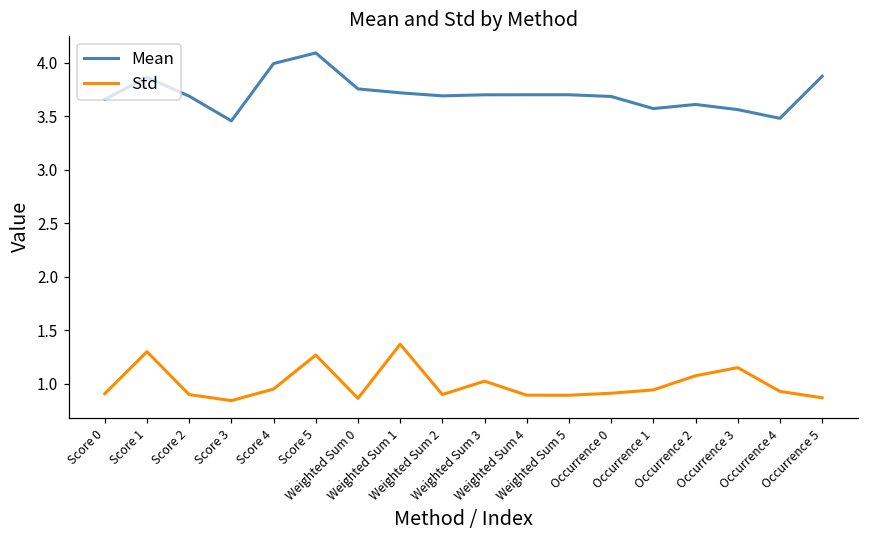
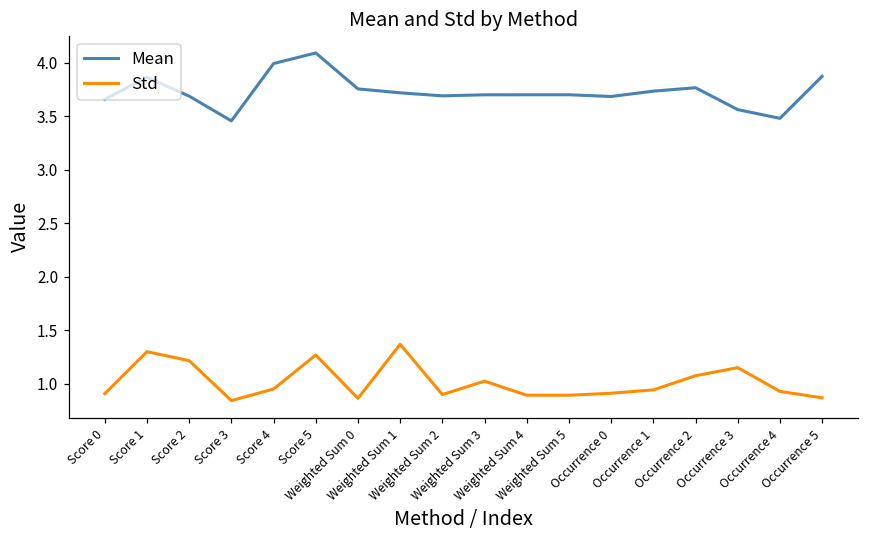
  {
    "Mean": {
      "Score 2": 3.7,
      "Score 3": 3.5,
      "Score 4": 4.0,
      "Score 5": 4.1,
      "Weighted Sum 0": 3.8,
      "Weighted Sum 1": 3.7,
      "Weighted Sum 2": 3.7,
      "Weighted Sum 3": 3.7,
      "Weighted Sum 4": 3.7,
      "Weighted Sum 5": 3.7,
      "Occurrence 0": 3.7,
-     "Occurrence 1": 3.6,
-     "Occurrence 2": 3.6,
+     "Occurrence 1": 3.7,
+     "Occurrence 2": 3.8,
      "Occurrence 3": 3.6,
      "Occurrence 4": 3.5,
      "Occurrence 5": 3.9
    },
    "Std": {
      "Score 0": 0.9,
      "Score 1": 1.3,
-     "Score 2": 0.9,
+     "Score 2": 1.2,
      "Score 3": 0.8,
      "Score 4": 1.0,
      "Score 5": 1.3,
      "Weighted Sum 0": 0.9,
      "Weighted Sum 1": 1.4,
      "Weighted Sum 2": 0.9,
      "Weighted Sum 3": 1.0,
      "Weighted Sum 4": 0.9,
      "Weighted Sum 5": 0.9,
      "Occurrence 0": 0.9,
      "Occurrence 1": 0.9,
      "Occurrence 2": 1.1,
      "Occurrence 3": 1.2,
      "Occurrence 4": 0.9,
      "Occurrence 5": 0.9
    }
  }
